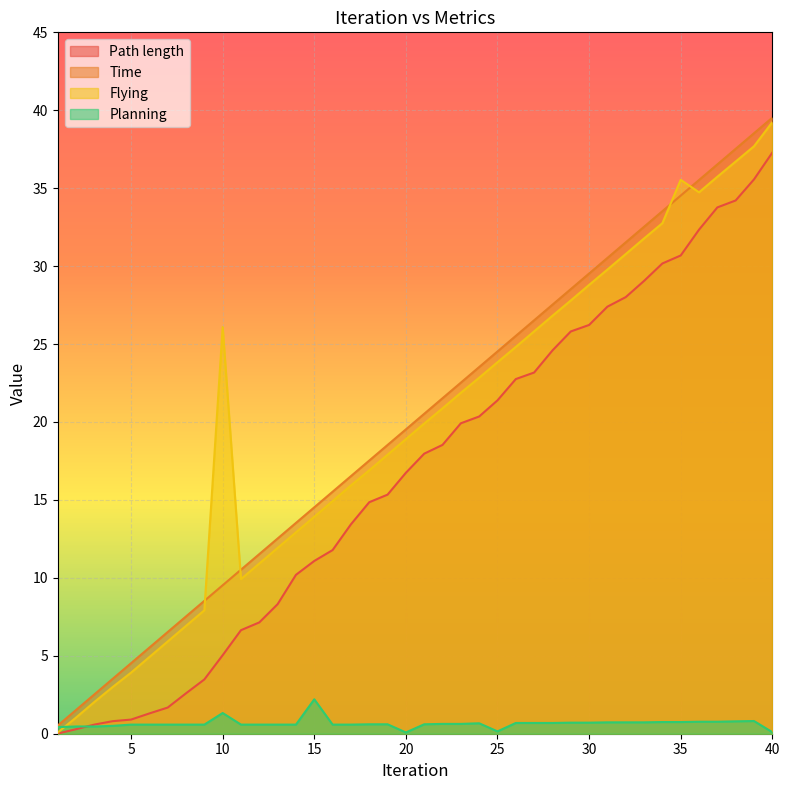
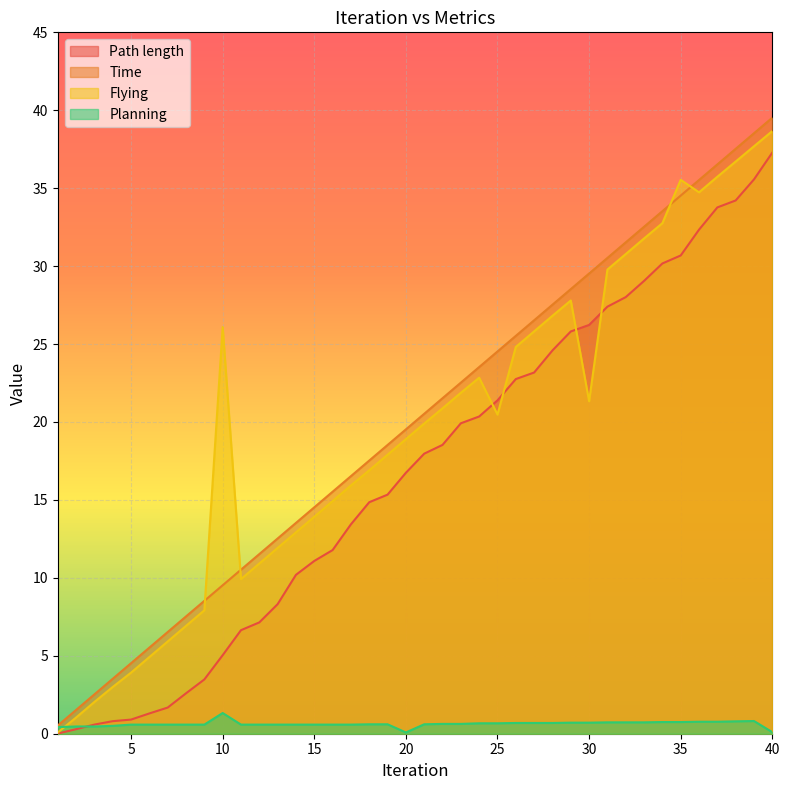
  {
    "Flying": {
      "5": 3.9,
      "10": 26.1,
      "15": 13.9,
      "20": 18.9,
-     "25": 23.8,
-     "30": 28.8,
+     "25": 20.5,
+     "30": 21.3,
      "35": 35.5,
-     "40": 39.2
+     "40": 38.7
    },
    "Planning": {
      "5": 0.6,
      "10": 1.3,
-     "15": 2.2,
+     "15": 0.6,
      "20": 0.1,
-     "25": 0.2,
+     "25": 0.7,
      "30": 0.7,
      "35": 0.8,
      "40": 0.1
    }
  }
